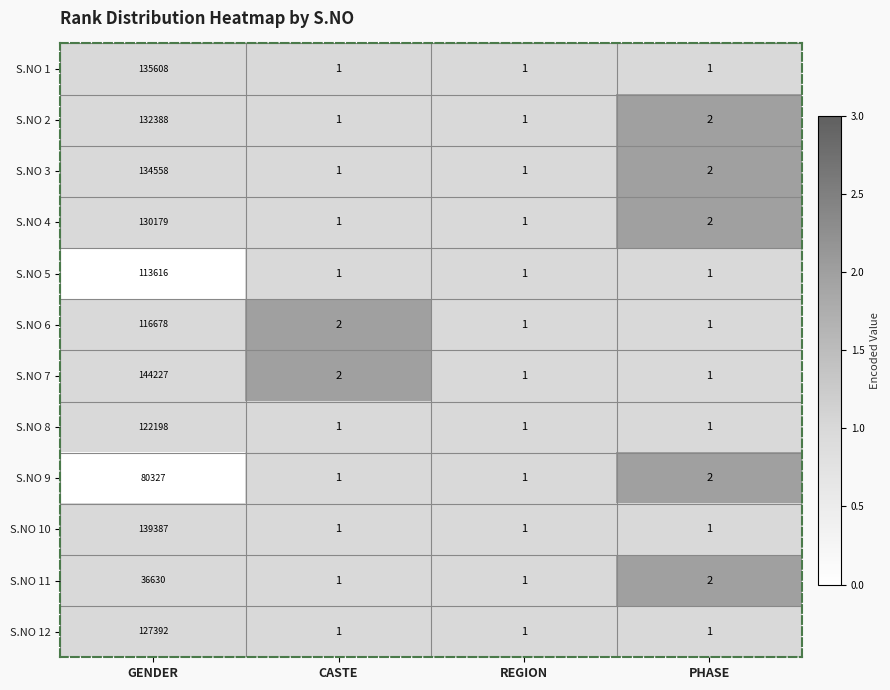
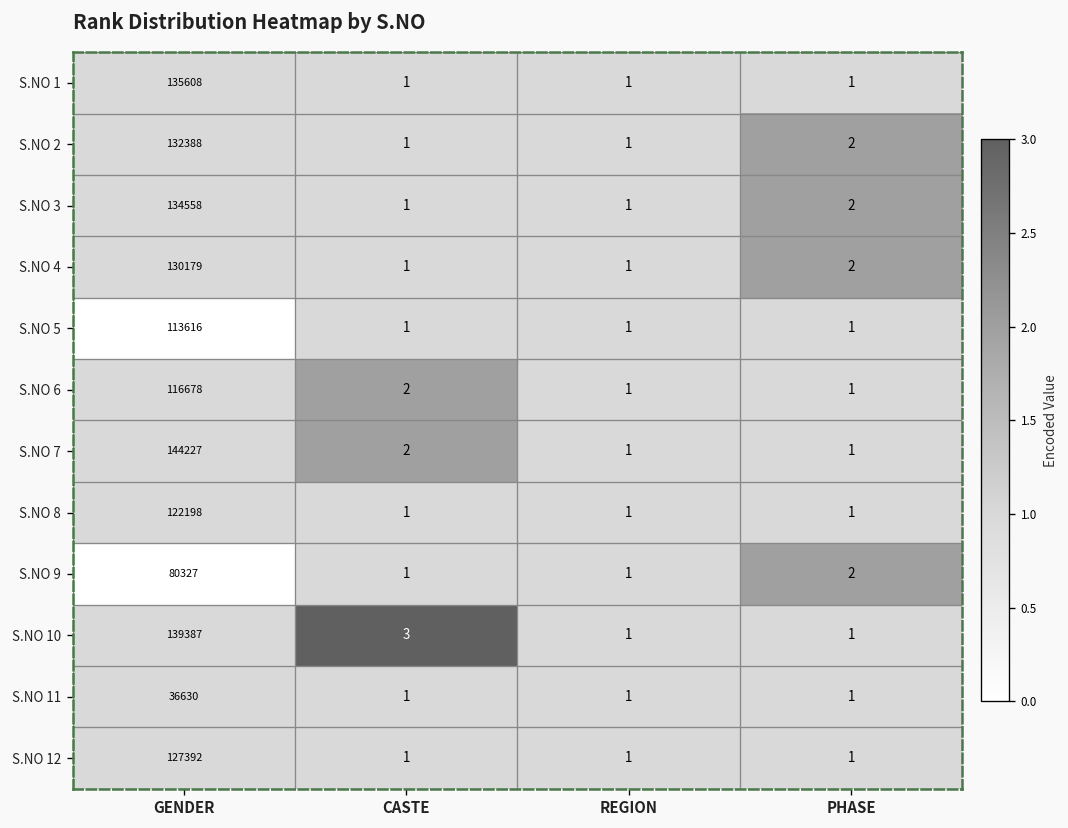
  {
    "S.NO 1": {
      "GENDER": 135608,
      "CASTE": 1,
      "REGION": 1,
      "PHASE": 1
    },
    "S.NO 2": {
      "GENDER": 132388,
      "CASTE": 1,
      "REGION": 1,
      "PHASE": 2
    },
    "S.NO 3": {
      "GENDER": 134558,
      "CASTE": 1,
      "REGION": 1,
      "PHASE": 2
    },
    "S.NO 4": {
      "GENDER": 130179,
      "CASTE": 1,
      "REGION": 1,
      "PHASE": 2
    },
    "S.NO 5": {
      "GENDER": 113616,
      "CASTE": 1,
      "REGION": 1,
      "PHASE": 1
    },
    "S.NO 6": {
      "GENDER": 116678,
      "CASTE": 2,
      "REGION": 1,
      "PHASE": 1
    },
    "S.NO 7": {
      "GENDER": 144227,
      "CASTE": 2,
      "REGION": 1,
      "PHASE": 1
    },
    "S.NO 8": {
      "GENDER": 122198,
      "CASTE": 1,
      "REGION": 1,
      "PHASE": 1
    },
    "S.NO 9": {
      "GENDER": 80327,
      "CASTE": 1,
      "REGION": 1,
      "PHASE": 2
    },
    "S.NO 10": {
      "GENDER": 139387,
-     "CASTE": 1,
+     "CASTE": 3,
      "REGION": 1,
      "PHASE": 1
    },
    "S.NO 11": {
      "GENDER": 36630,
      "CASTE": 1,
      "REGION": 1,
-     "PHASE": 2
+     "PHASE": 1
    },
    "S.NO 12": {
      "GENDER": 127392,
      "CASTE": 1,
      "REGION": 1,
      "PHASE": 1
    }
  }
